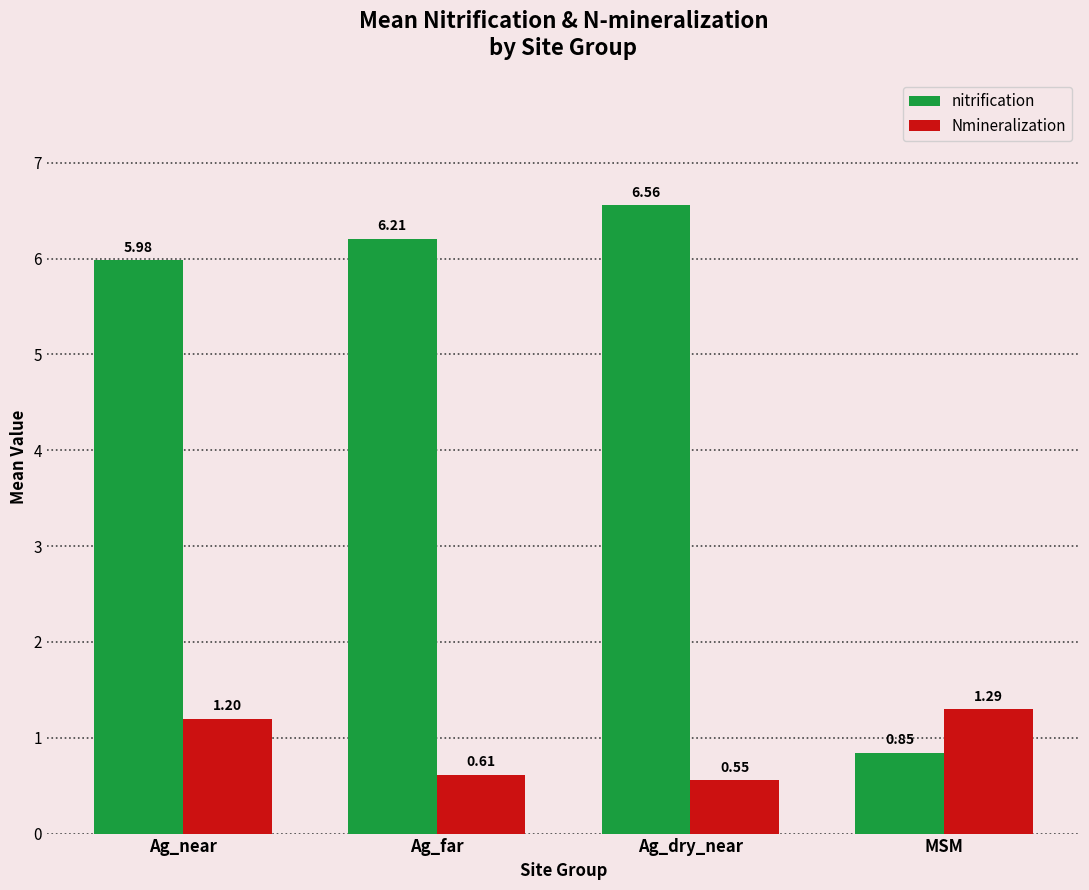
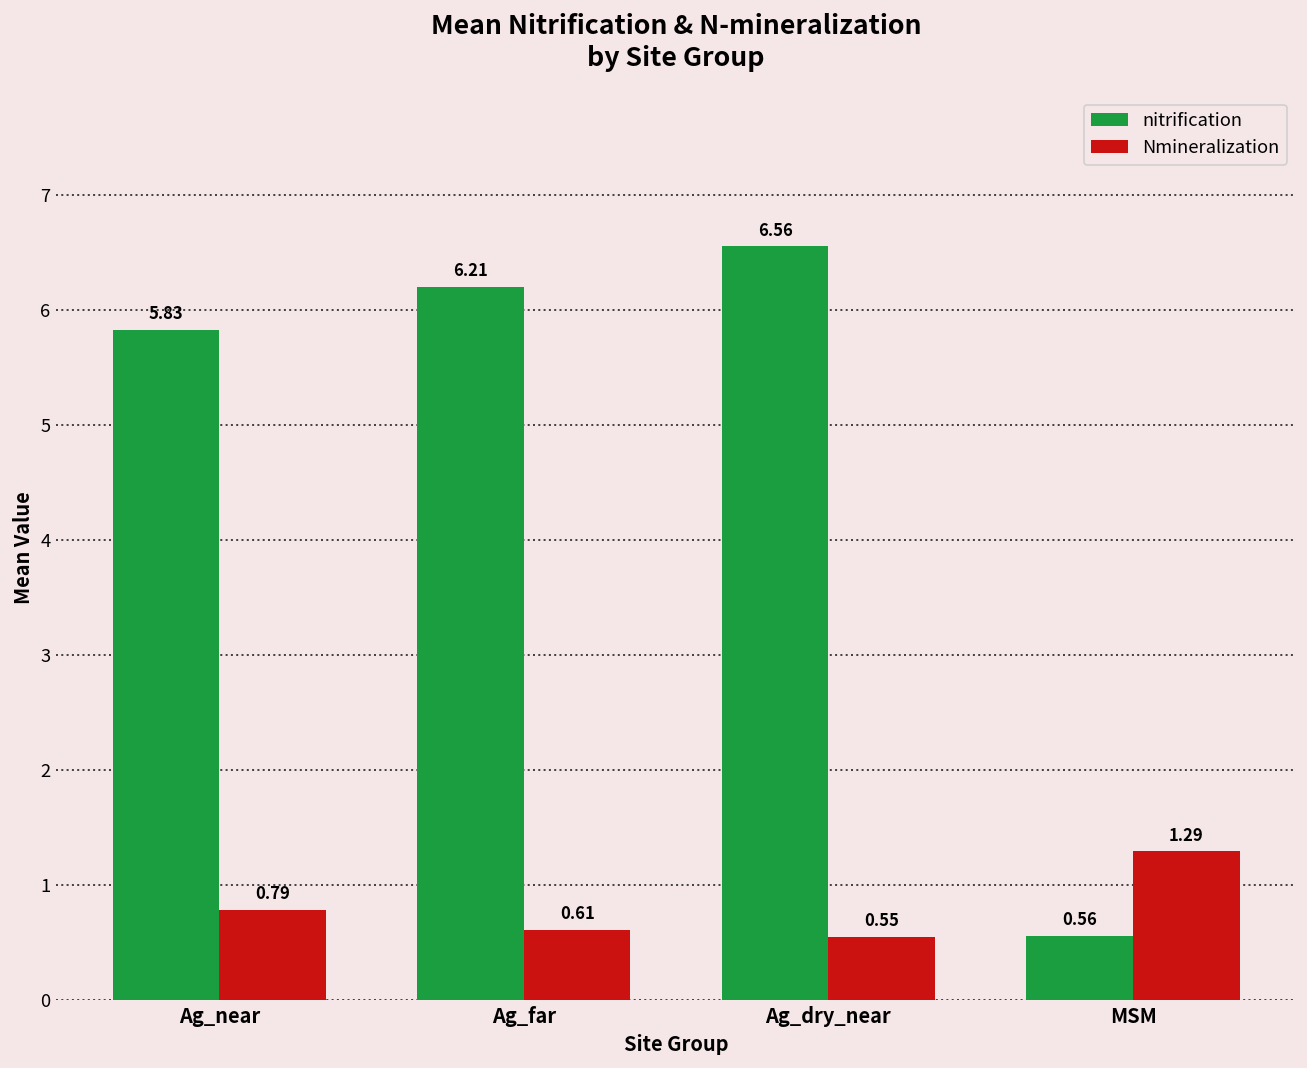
  {
    "nitrification": {
-     "Ag_near": 5.98,
+     "Ag_near": 5.83,
      "Ag_far": 6.21,
      "Ag_dry_near": 6.56,
-     "MSM": 0.85
+     "MSM": 0.56
    },
    "Nmineralization": {
-     "Ag_near": 1.20,
+     "Ag_near": 0.79,
      "Ag_far": 0.61,
      "Ag_dry_near": 0.55,
      "MSM": 1.29
    }
  }
